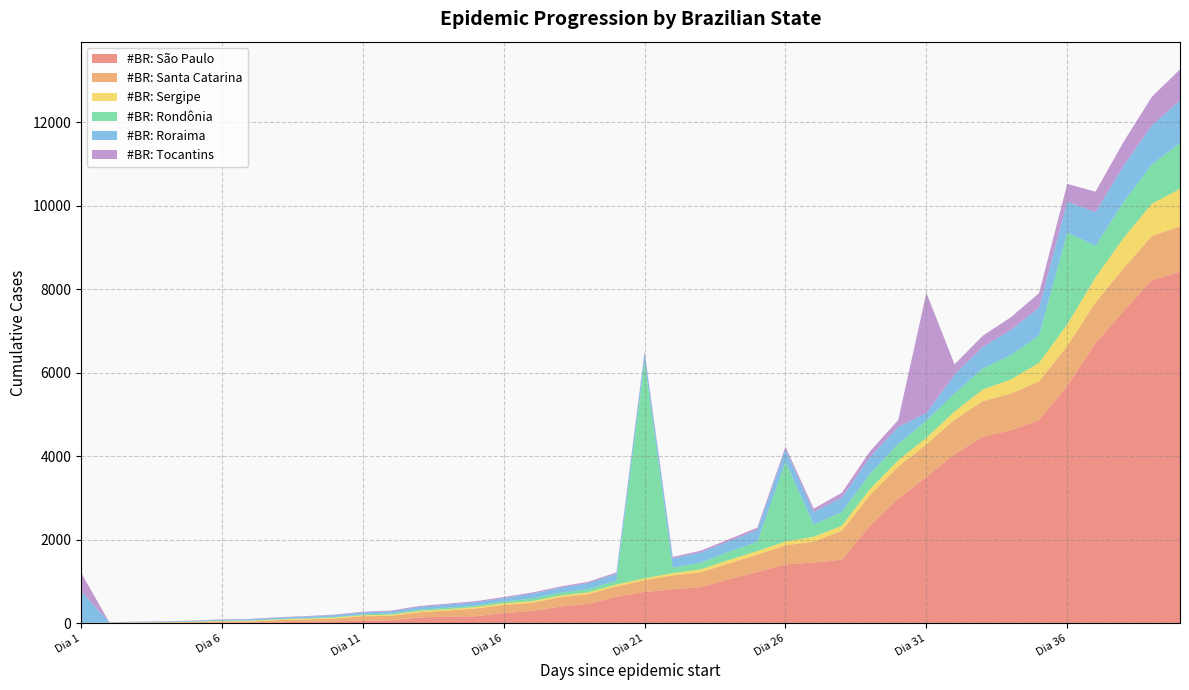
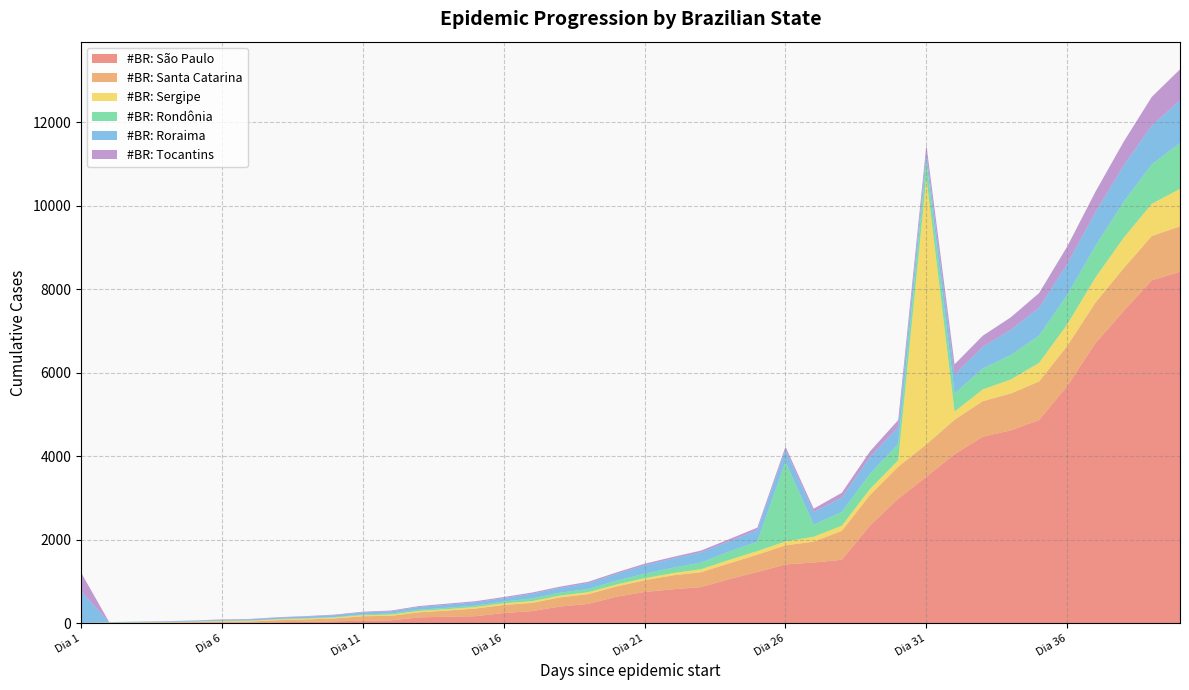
  {
    "#BR: Sergipe": {
      "Dia 26": 100,
-     "Dia 31": 200,
+     "Dia 31": 6400,
      "Dia 36": 500
    },
    "#BR: Rondônia": {
-     "Dia 21": 5200,
+     "Dia 21": 100,
      "Dia 26": 1900,
      "Dia 31": 400,
-     "Dia 36": 2200
+     "Dia 36": 700
    },
    "#BR: Roraima": {
      "Dia 1": 800,
      "Dia 26": 300,
      "Dia 31": 200,
      "Dia 36": 700
    },
    "#BR: Tocantins": {
      "Dia 1": 400,
      "Dia 26": 100,
-     "Dia 31": 2900,
+     "Dia 31": 200,
      "Dia 36": 400
    }
  }
